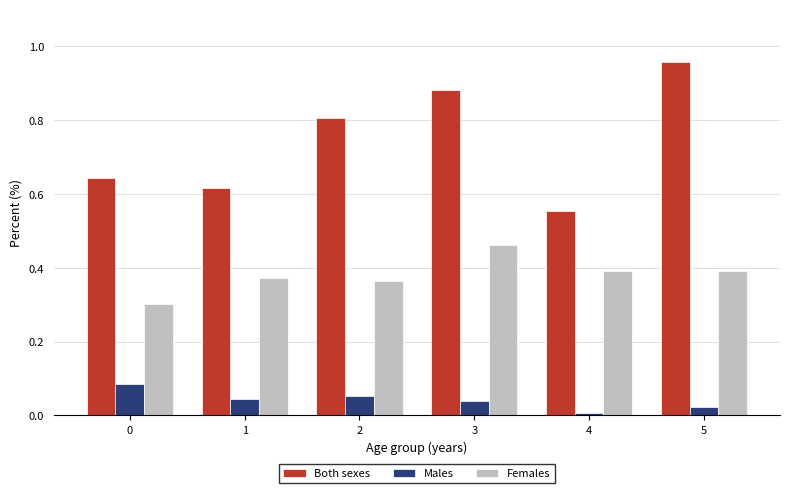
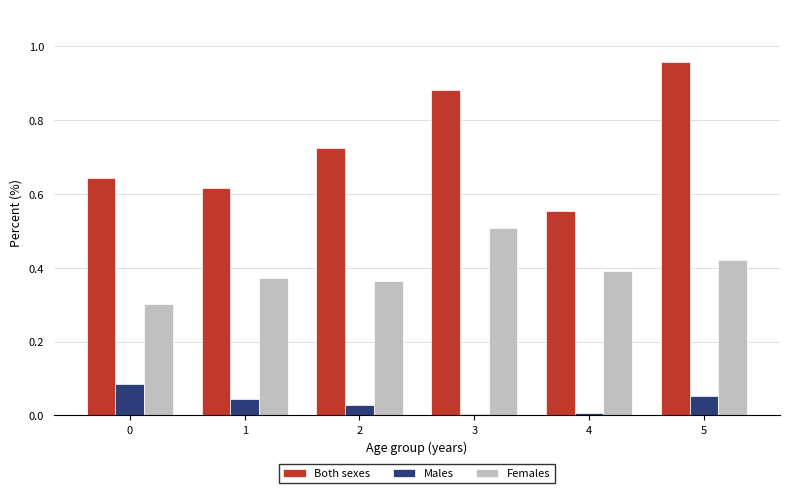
  {
    "Both sexes": {
      "0": 0.64,
      "1": 0.62,
-     "2": 0.80,
+     "2": 0.72,
      "3": 0.88,
      "4": 0.55,
      "5": 0.96
    },
    "Males": {
      "0": 0.09,
      "1": 0.05,
-     "2": 0.05,
-     "3": 0.04,
-     "5": 0.02
+     "2": 0.03,
+     "3": 0.00,
+     "5": 0.05
    },
    "Females": {
      "0": 0.30,
      "1": 0.37,
      "2": 0.36,
-     "3": 0.46,
+     "3": 0.51,
      "4": 0.39,
-     "5": 0.39
+     "5": 0.42
    }
  }
